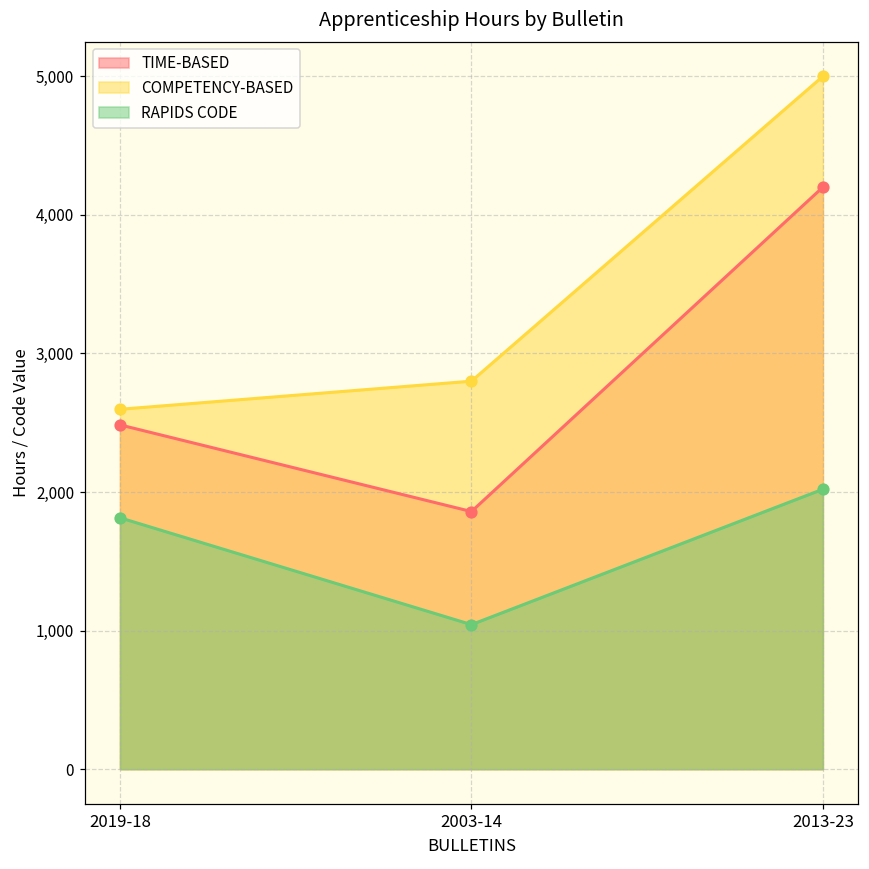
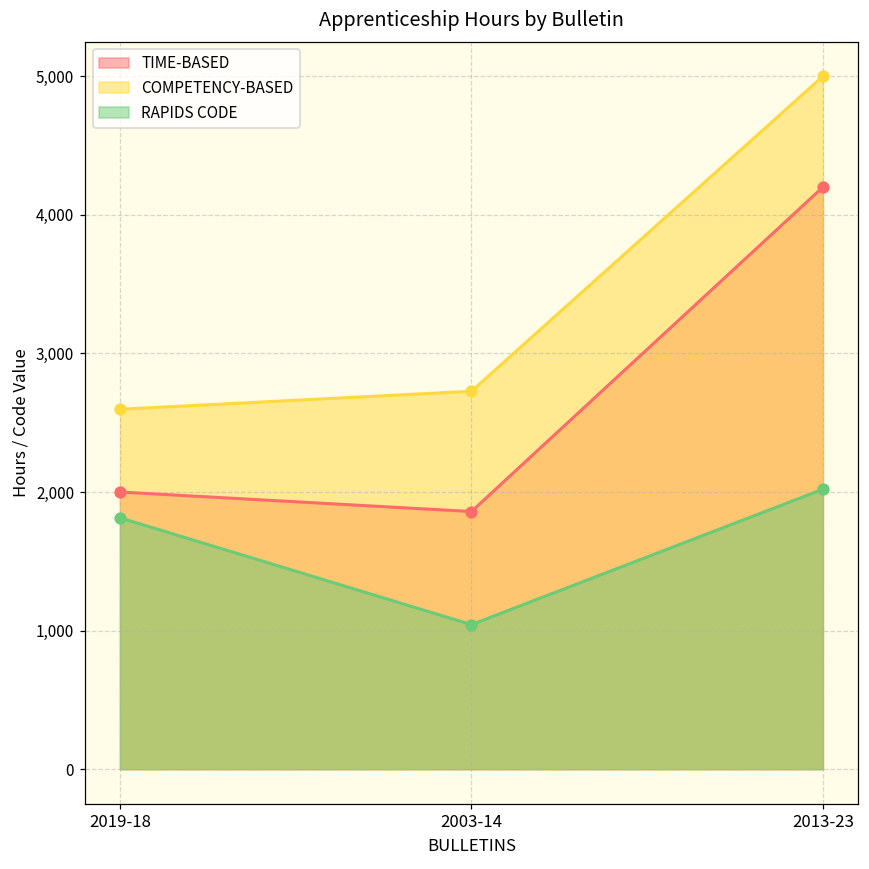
  {
    "TIME-BASED": {
-     "2019-18": "2,480",
+     "2019-18": "2,000",
      "2003-14": "1,860",
      "2013-23": "4,200"
    },
    "COMPETENCY-BASED": {
      "2019-18": "2,600",
-     "2003-14": "2,800",
+     "2003-14": "2,730",
      "2013-23": "5,000"
    },
    "RAPIDS CODE": {
      "2019-18": "1,810",
      "2003-14": "1,040",
      "2013-23": "2,020"
    }
  }
